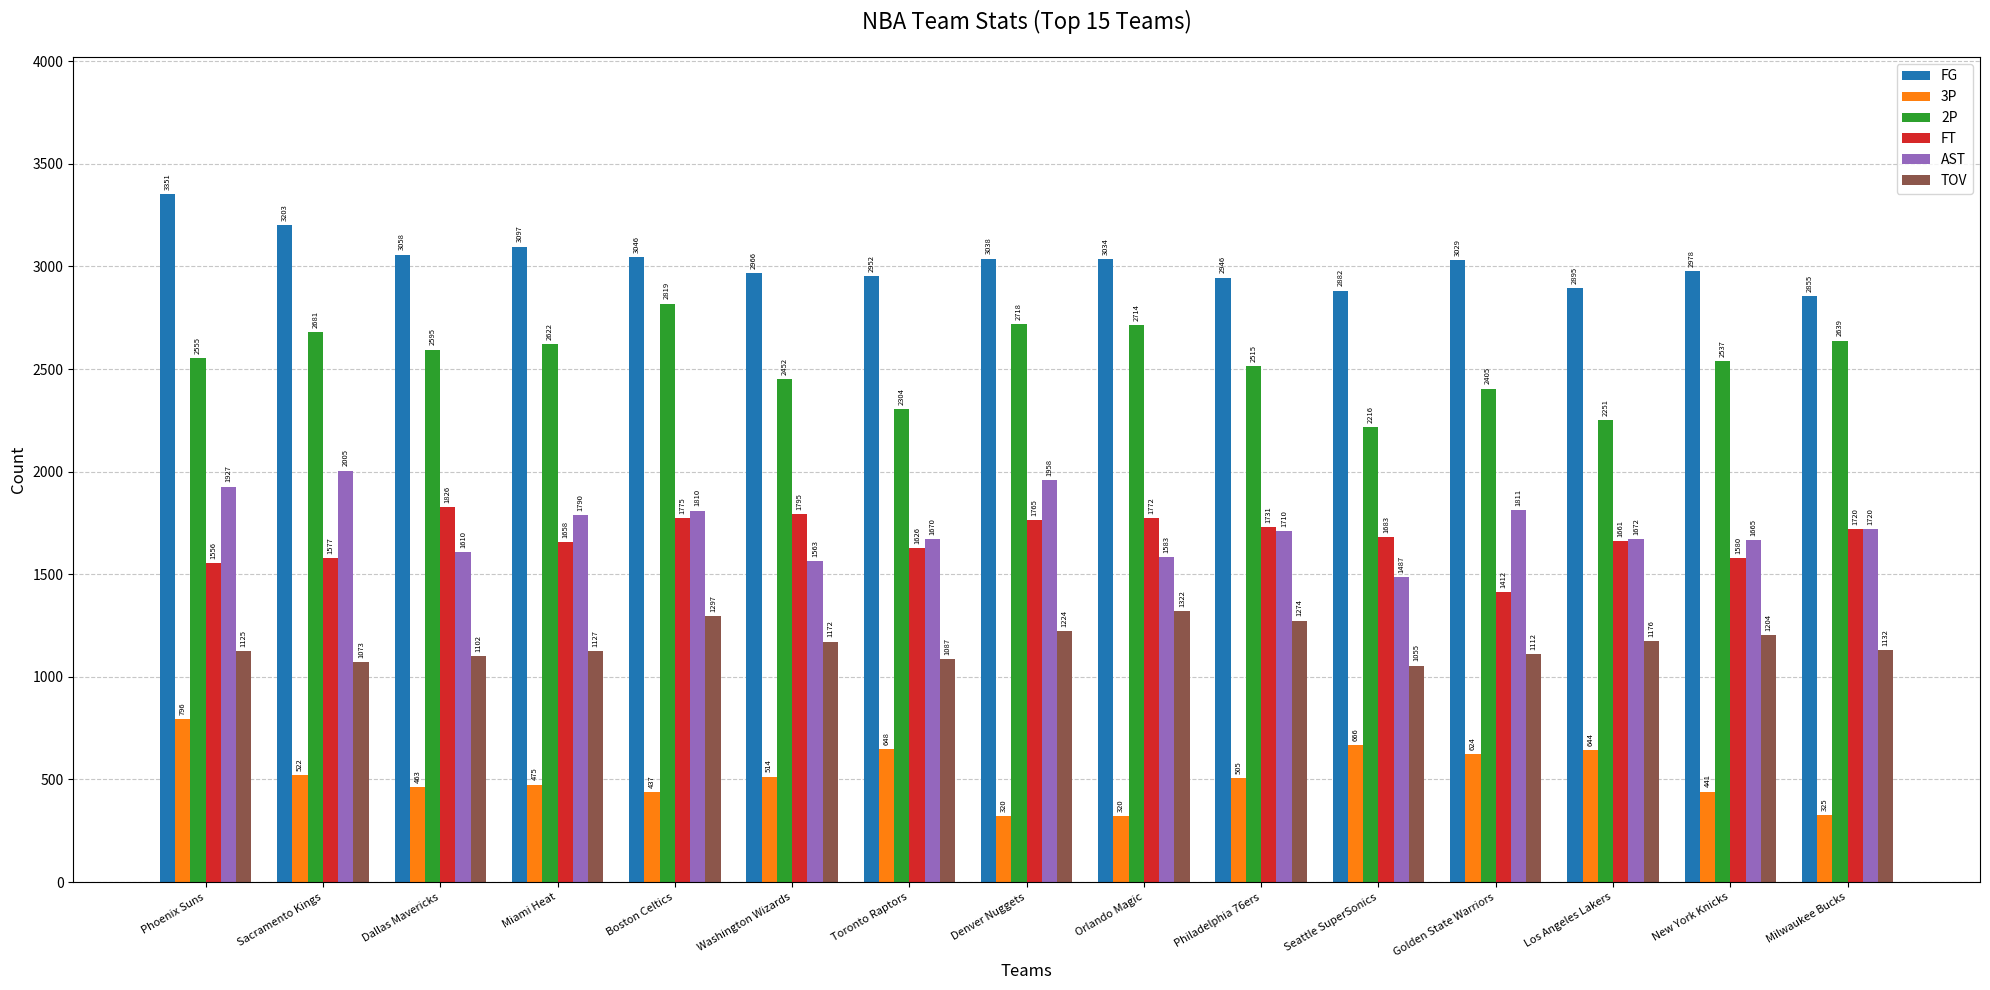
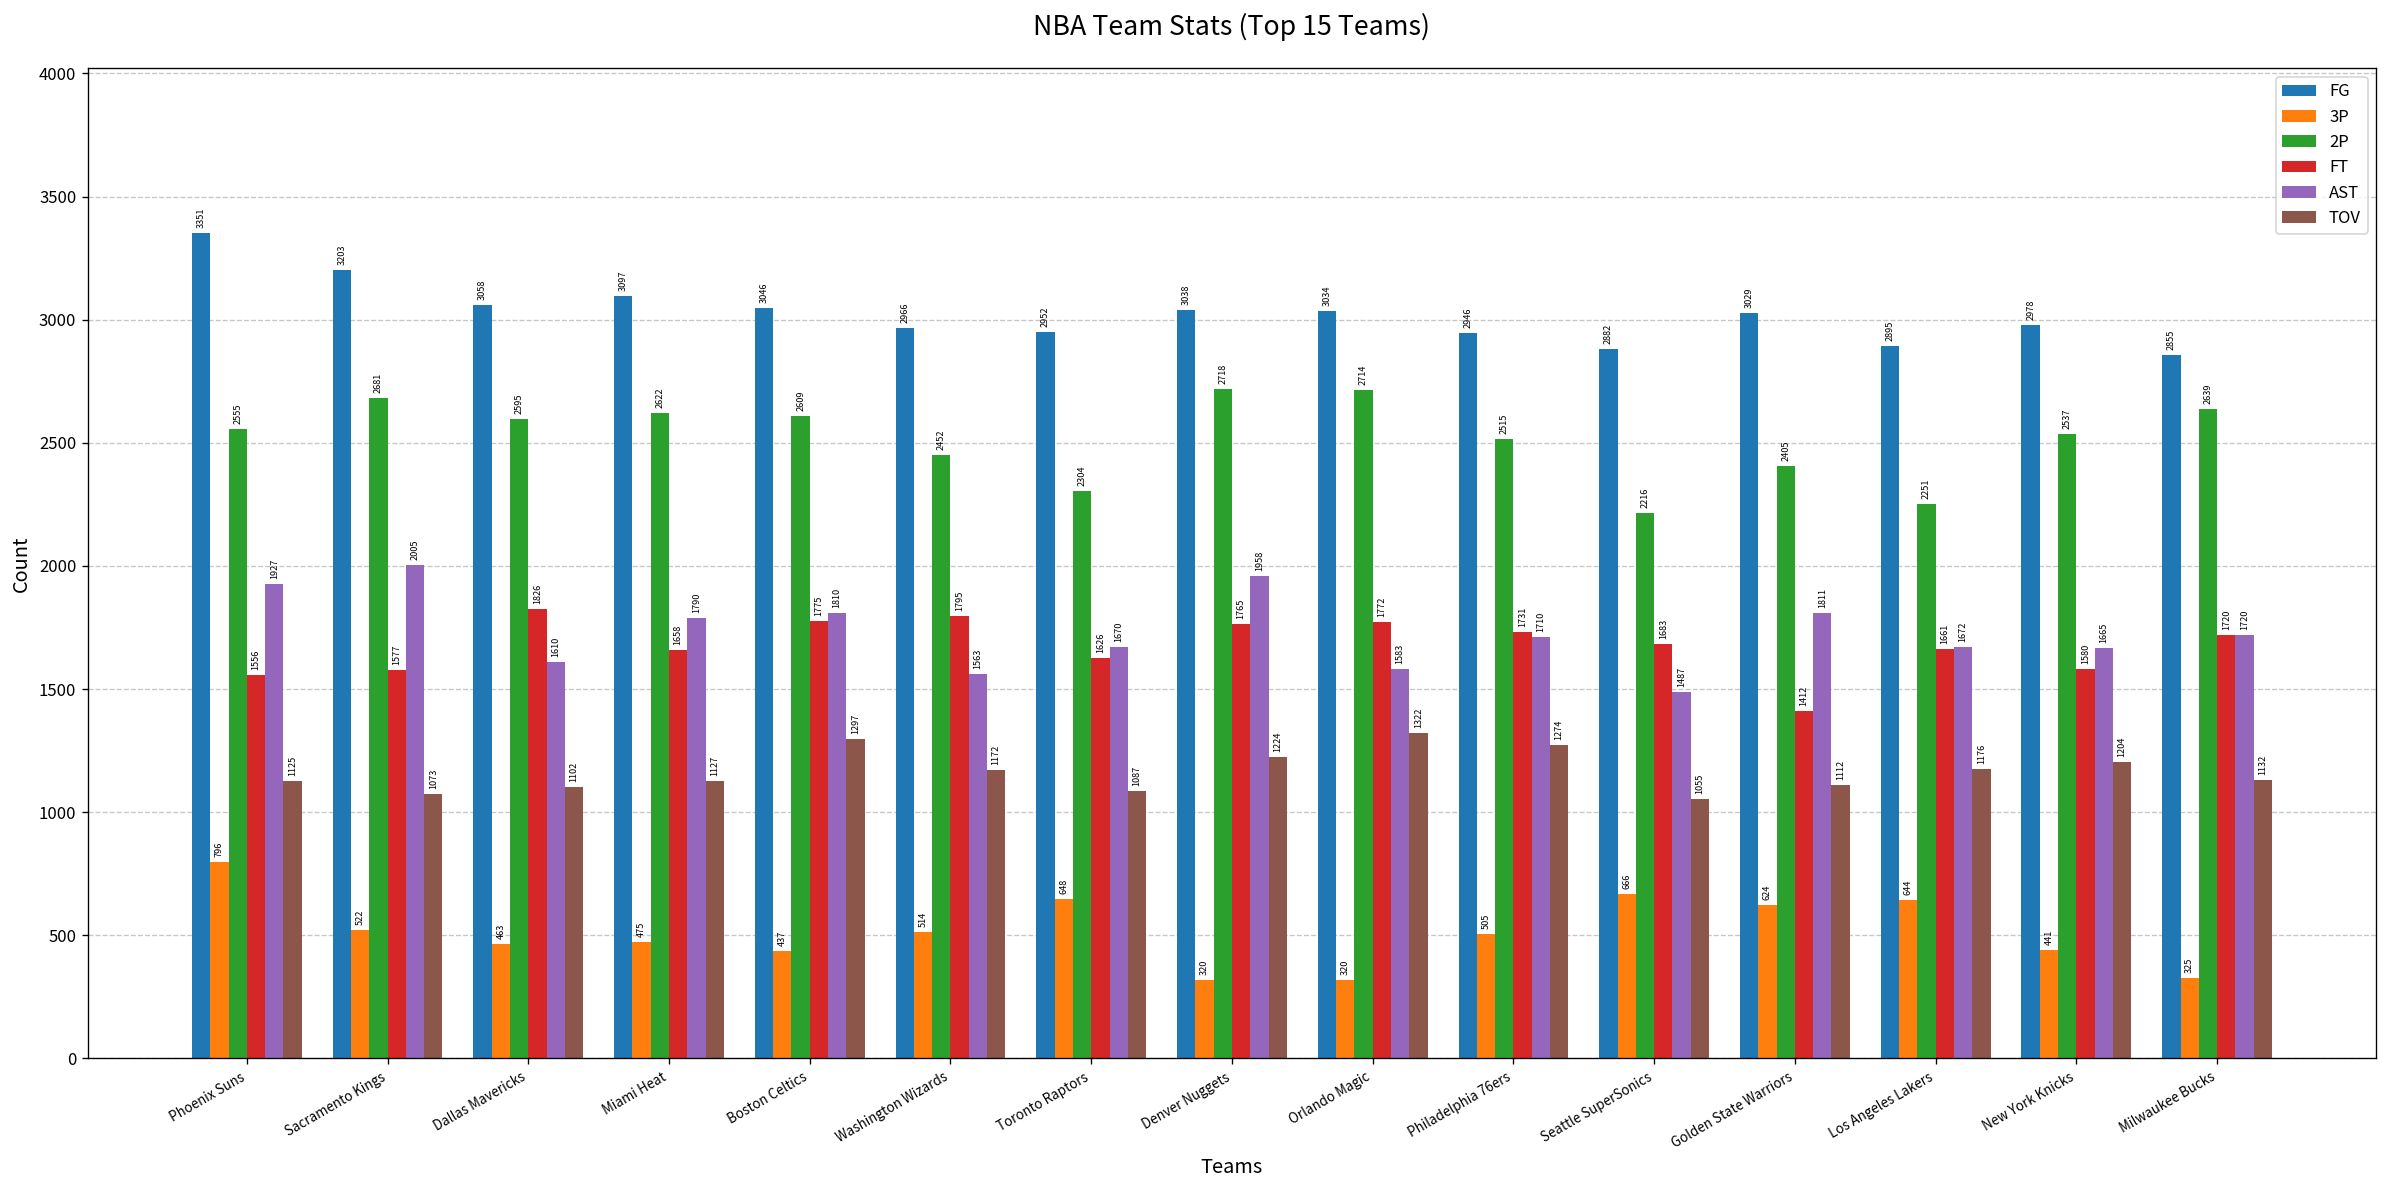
  {
    "FG": {
      "Phoenix Suns": 3351,
      "Sacramento Kings": 3203,
      "Dallas Mavericks": 3058,
      "Miami Heat": 3097,
      "Boston Celtics": 3046,
      "Washington Wizards": 2966,
      "Toronto Raptors": 2952,
      "Denver Nuggets": 3038,
      "Orlando Magic": 3034,
      "Philadelphia 76ers": 2946,
      "Seattle SuperSonics": 2882,
      "Golden State Warriors": 3029,
      "Los Angeles Lakers": 2895,
      "New York Knicks": 2978,
      "Milwaukee Bucks": 2855
    },
    "3P": {
      "Phoenix Suns": 796,
      "Sacramento Kings": 522,
      "Dallas Mavericks": 463,
      "Miami Heat": 475,
      "Boston Celtics": 437,
      "Washington Wizards": 514,
      "Toronto Raptors": 648,
      "Denver Nuggets": 320,
      "Orlando Magic": 320,
      "Philadelphia 76ers": 505,
      "Seattle SuperSonics": 666,
      "Golden State Warriors": 624,
      "Los Angeles Lakers": 644,
      "New York Knicks": 441,
      "Milwaukee Bucks": 325
    },
    "2P": {
      "Phoenix Suns": 2555,
      "Sacramento Kings": 2681,
      "Dallas Mavericks": 2595,
      "Miami Heat": 2622,
-     "Boston Celtics": 2819,
+     "Boston Celtics": 2609,
      "Washington Wizards": 2452,
      "Toronto Raptors": 2304,
      "Denver Nuggets": 2718,
      "Orlando Magic": 2714,
      "Philadelphia 76ers": 2515,
      "Seattle SuperSonics": 2216,
      "Golden State Warriors": 2405,
      "Los Angeles Lakers": 2251,
      "New York Knicks": 2537,
      "Milwaukee Bucks": 2639
    },
    "FT": {
      "Phoenix Suns": 1556,
      "Sacramento Kings": 1577,
      "Dallas Mavericks": 1826,
      "Miami Heat": 1658,
      "Boston Celtics": 1775,
      "Washington Wizards": 1795,
      "Toronto Raptors": 1626,
      "Denver Nuggets": 1765,
      "Orlando Magic": 1772,
      "Philadelphia 76ers": 1731,
      "Seattle SuperSonics": 1683,
      "Golden State Warriors": 1412,
      "Los Angeles Lakers": 1661,
      "New York Knicks": 1580,
      "Milwaukee Bucks": 1720
    },
    "AST": {
      "Phoenix Suns": 1927,
      "Sacramento Kings": 2005,
      "Dallas Mavericks": 1610,
      "Miami Heat": 1790,
      "Boston Celtics": 1810,
      "Washington Wizards": 1563,
      "Toronto Raptors": 1670,
      "Denver Nuggets": 1958,
      "Orlando Magic": 1583,
      "Philadelphia 76ers": 1710,
      "Seattle SuperSonics": 1487,
      "Golden State Warriors": 1811,
      "Los Angeles Lakers": 1672,
      "New York Knicks": 1665,
      "Milwaukee Bucks": 1720
    },
    "TOV": {
      "Phoenix Suns": 1125,
      "Sacramento Kings": 1073,
      "Dallas Mavericks": 1102,
      "Miami Heat": 1127,
      "Boston Celtics": 1297,
      "Washington Wizards": 1172,
      "Toronto Raptors": 1087,
      "Denver Nuggets": 1224,
      "Orlando Magic": 1322,
      "Philadelphia 76ers": 1274,
      "Seattle SuperSonics": 1055,
      "Golden State Warriors": 1112,
      "Los Angeles Lakers": 1176,
      "New York Knicks": 1204,
      "Milwaukee Bucks": 1132
    }
  }
